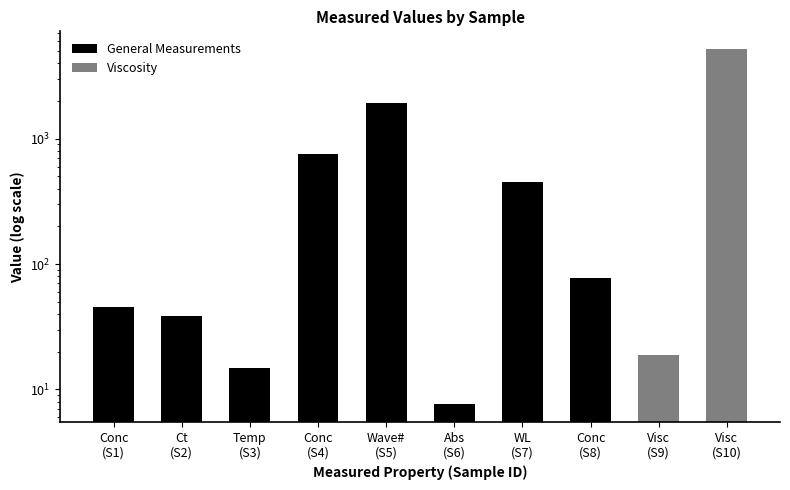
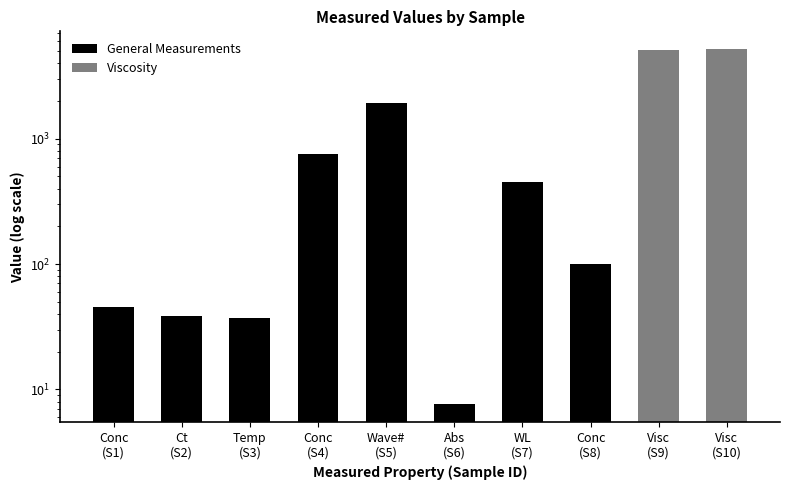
  {
    "Conc (S1)": 45,
    "Ct (S2)": 39,
-   "Temp (S3)": 15,
+   "Temp (S3)": 37,
    "Conc (S4)": 800,
    "Wave# (S5)": 1900,
    "Abs (S6)": 8,
    "WL (S7)": 450,
-   "Conc (S8)": 80,
-   "Visc (S9)": 19,
+   "Conc (S8)": 100,
+   "Visc (S9)": 5100,
    "Visc (S10)": 5200
  }
